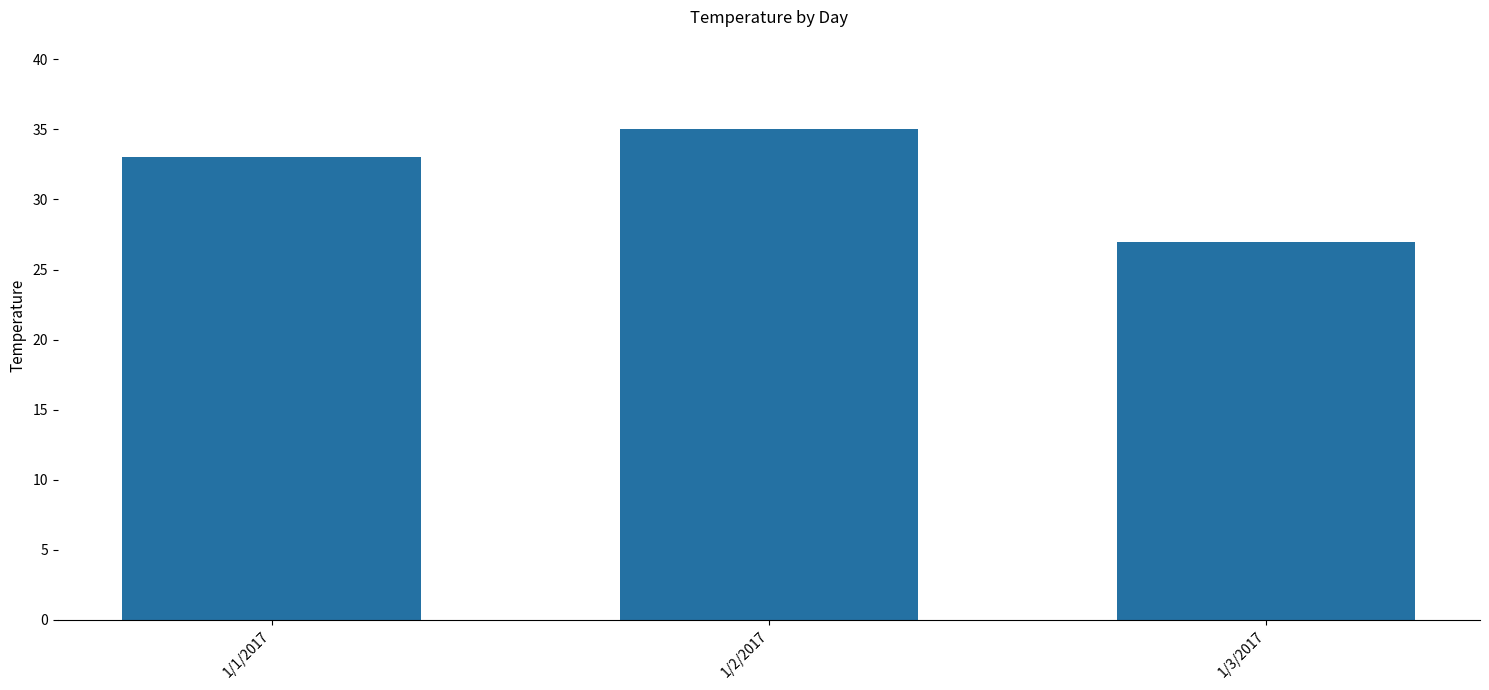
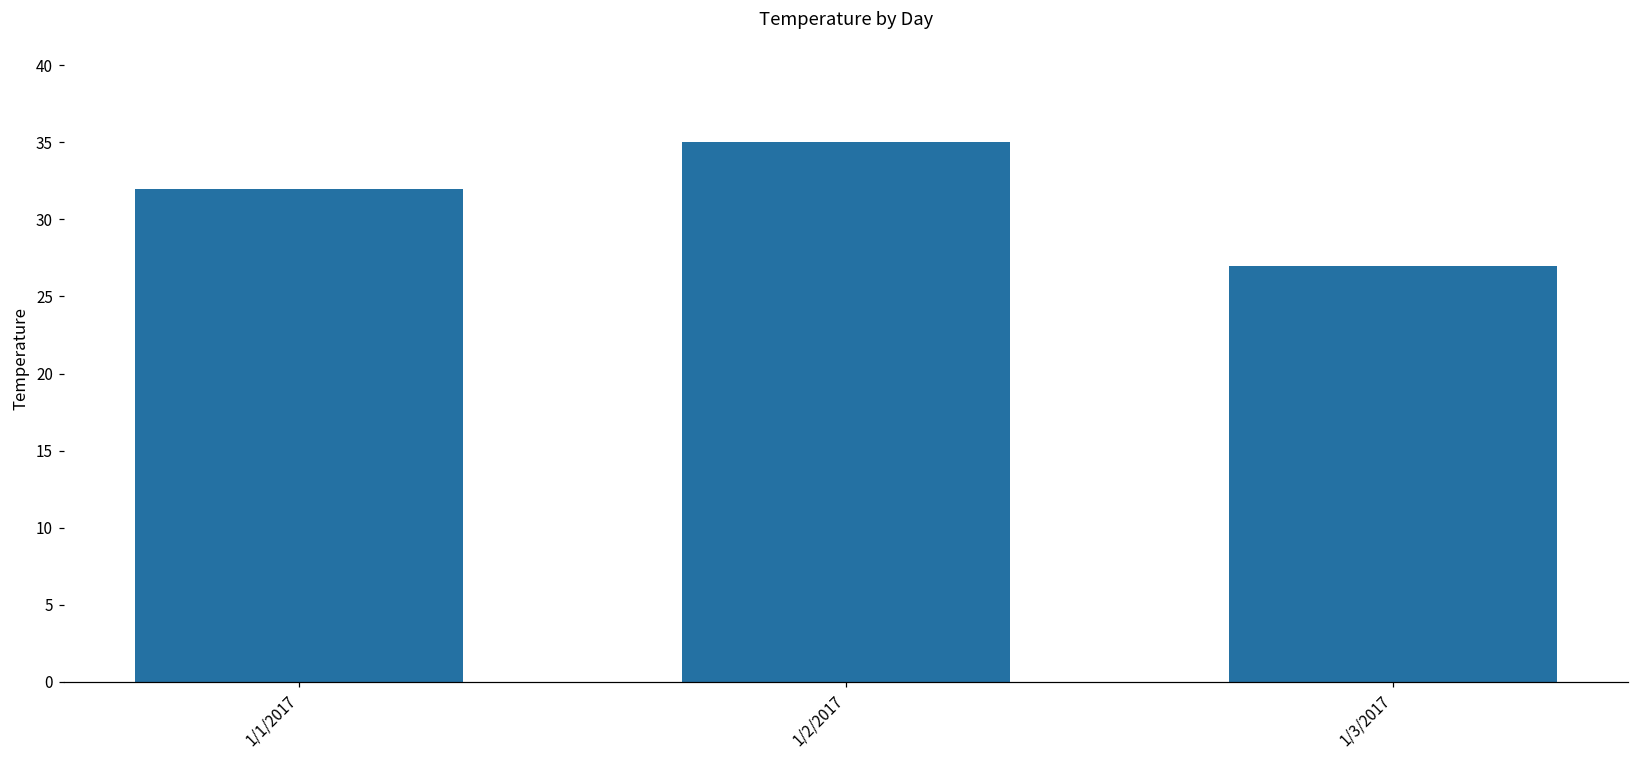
  {
-   "1/1/2017": 33,
+   "1/1/2017": 32,
    "1/2/2017": 35,
    "1/3/2017": 27
  }
